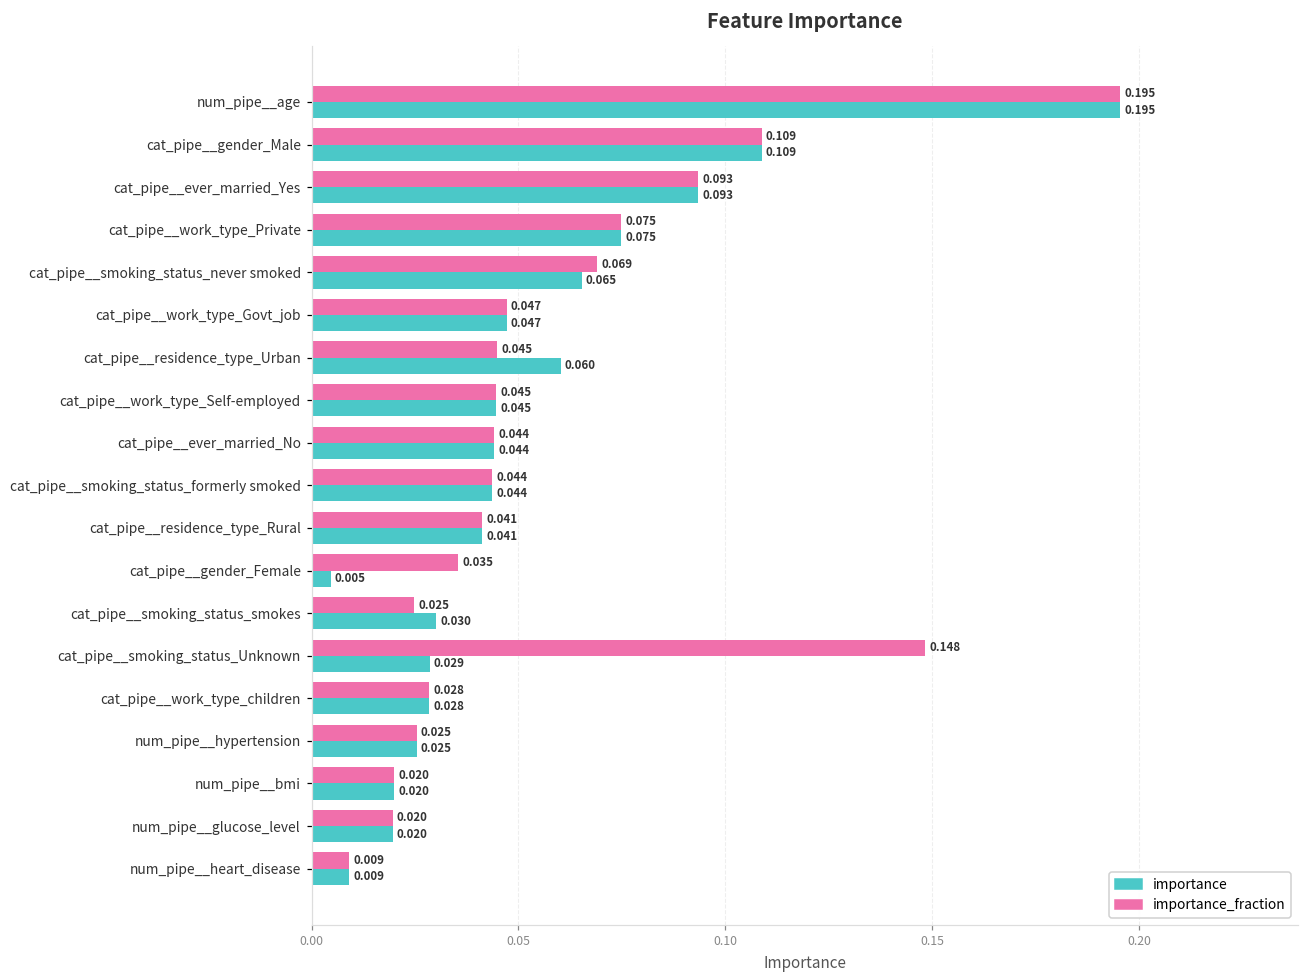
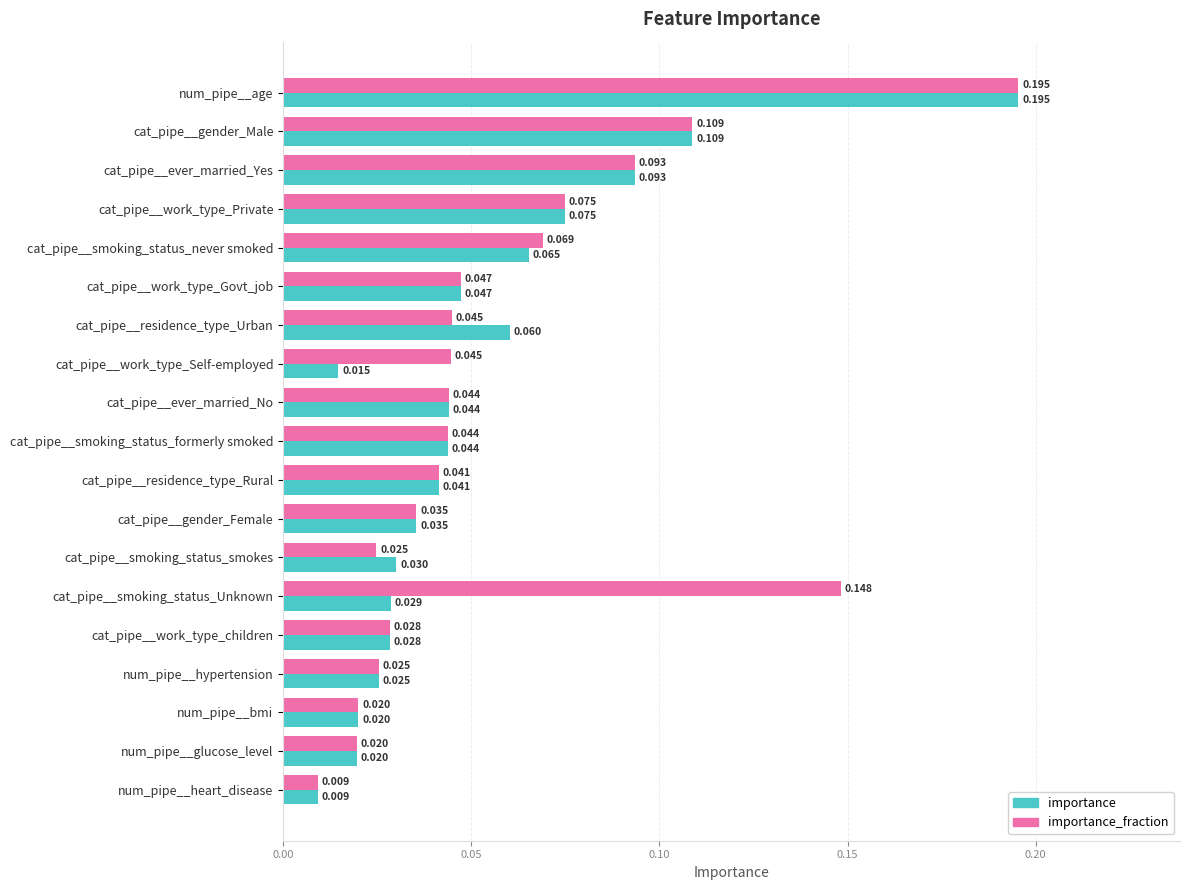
  {
    "importance": {
      "num_pipe__age": 0.195,
      "cat_pipe__gender_Male": 0.109,
      "cat_pipe__ever_married_Yes": 0.093,
      "cat_pipe__work_type_Private": 0.075,
      "cat_pipe__smoking_status_never smoked": 0.065,
      "cat_pipe__work_type_Govt_job": 0.047,
      "cat_pipe__residence_type_Urban": 0.060,
-     "cat_pipe__work_type_Self-employed": 0.045,
+     "cat_pipe__work_type_Self-employed": 0.015,
      "cat_pipe__ever_married_No": 0.044,
      "cat_pipe__smoking_status_formerly smoked": 0.044,
      "cat_pipe__residence_type_Rural": 0.041,
-     "cat_pipe__gender_Female": 0.005,
+     "cat_pipe__gender_Female": 0.035,
      "cat_pipe__smoking_status_smokes": 0.030,
      "cat_pipe__smoking_status_Unknown": 0.029,
      "cat_pipe__work_type_children": 0.028,
      "num_pipe__hypertension": 0.025,
      "num_pipe__bmi": 0.020,
      "num_pipe__glucose_level": 0.020,
      "num_pipe__heart_disease": 0.009
    },
    "importance_fraction": {
      "num_pipe__age": 0.195,
      "cat_pipe__gender_Male": 0.109,
      "cat_pipe__ever_married_Yes": 0.093,
      "cat_pipe__work_type_Private": 0.075,
      "cat_pipe__smoking_status_never smoked": 0.069,
      "cat_pipe__work_type_Govt_job": 0.047,
      "cat_pipe__residence_type_Urban": 0.045,
      "cat_pipe__work_type_Self-employed": 0.045,
      "cat_pipe__ever_married_No": 0.044,
      "cat_pipe__smoking_status_formerly smoked": 0.044,
      "cat_pipe__residence_type_Rural": 0.041,
      "cat_pipe__gender_Female": 0.035,
      "cat_pipe__smoking_status_smokes": 0.025,
      "cat_pipe__smoking_status_Unknown": 0.148,
      "cat_pipe__work_type_children": 0.028,
      "num_pipe__hypertension": 0.025,
      "num_pipe__bmi": 0.020,
      "num_pipe__glucose_level": 0.020,
      "num_pipe__heart_disease": 0.009
    }
  }
